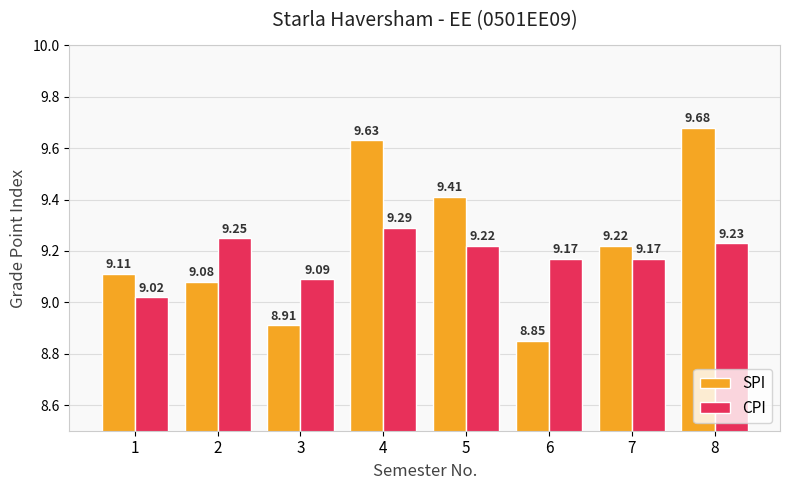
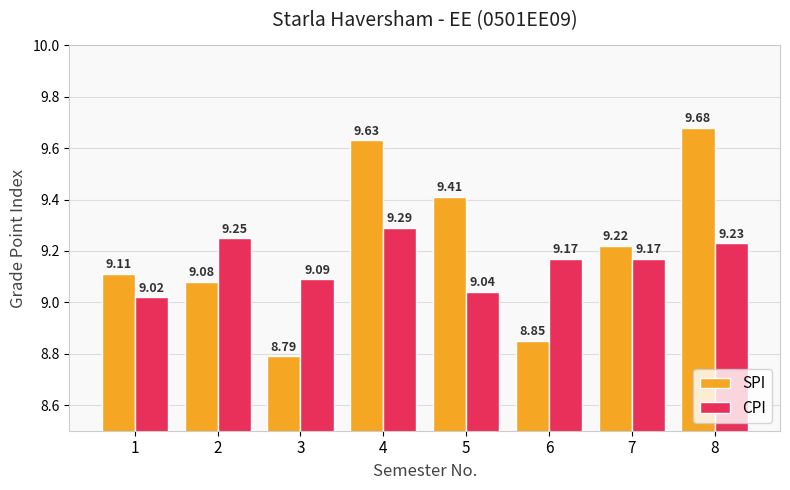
  {
    "SPI": {
      "1": 9.11,
      "2": 9.08,
-     "3": 8.91,
+     "3": 8.79,
      "4": 9.63,
      "5": 9.41,
      "6": 8.85,
      "7": 9.22,
      "8": 9.68
    },
    "CPI": {
      "1": 9.02,
      "2": 9.25,
      "3": 9.09,
      "4": 9.29,
-     "5": 9.22,
+     "5": 9.04,
      "6": 9.17,
      "7": 9.17,
      "8": 9.23
    }
  }
